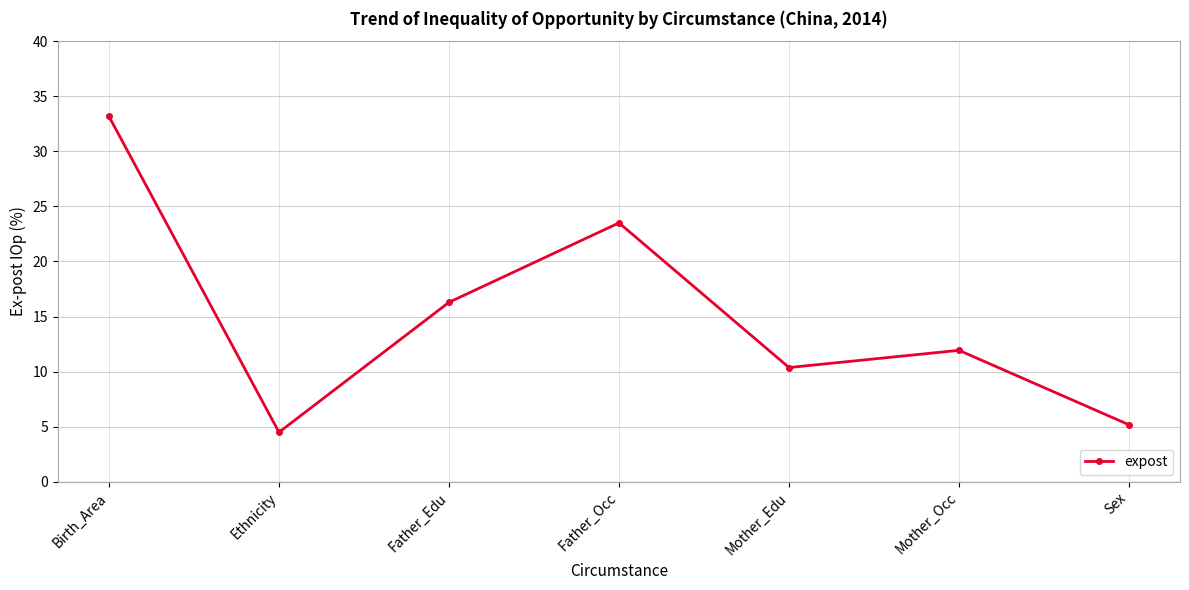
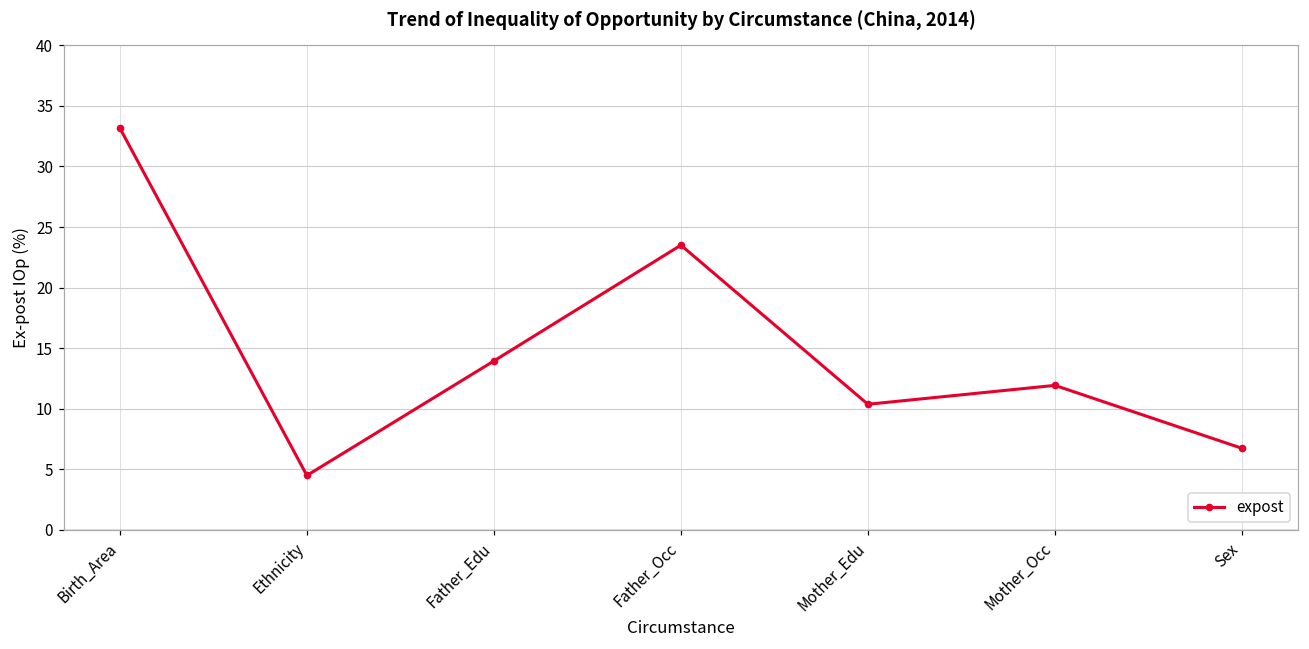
  {
    "Birth_Area": 33.2,
    "Ethnicity": 4.5,
-   "Father_Edu": 16.3,
+   "Father_Edu": 13.9,
    "Father_Occ": 23.5,
    "Mother_Edu": 10.4,
    "Mother_Occ": 11.9,
-   "Sex": 5.2
+   "Sex": 6.7
  }
